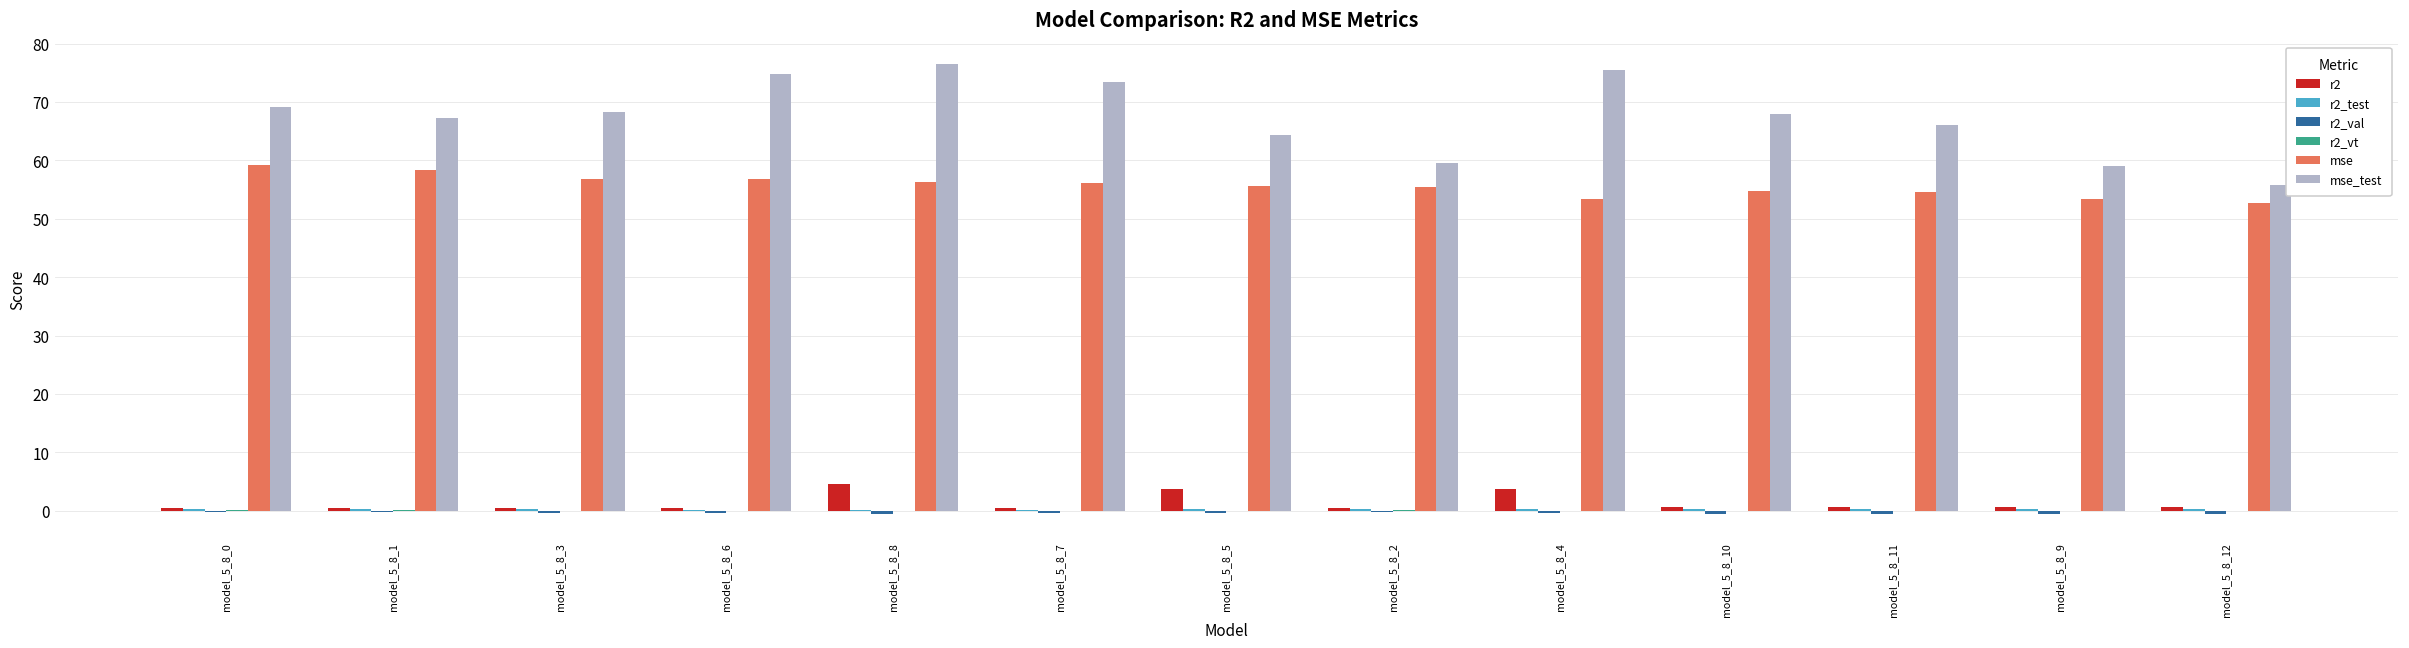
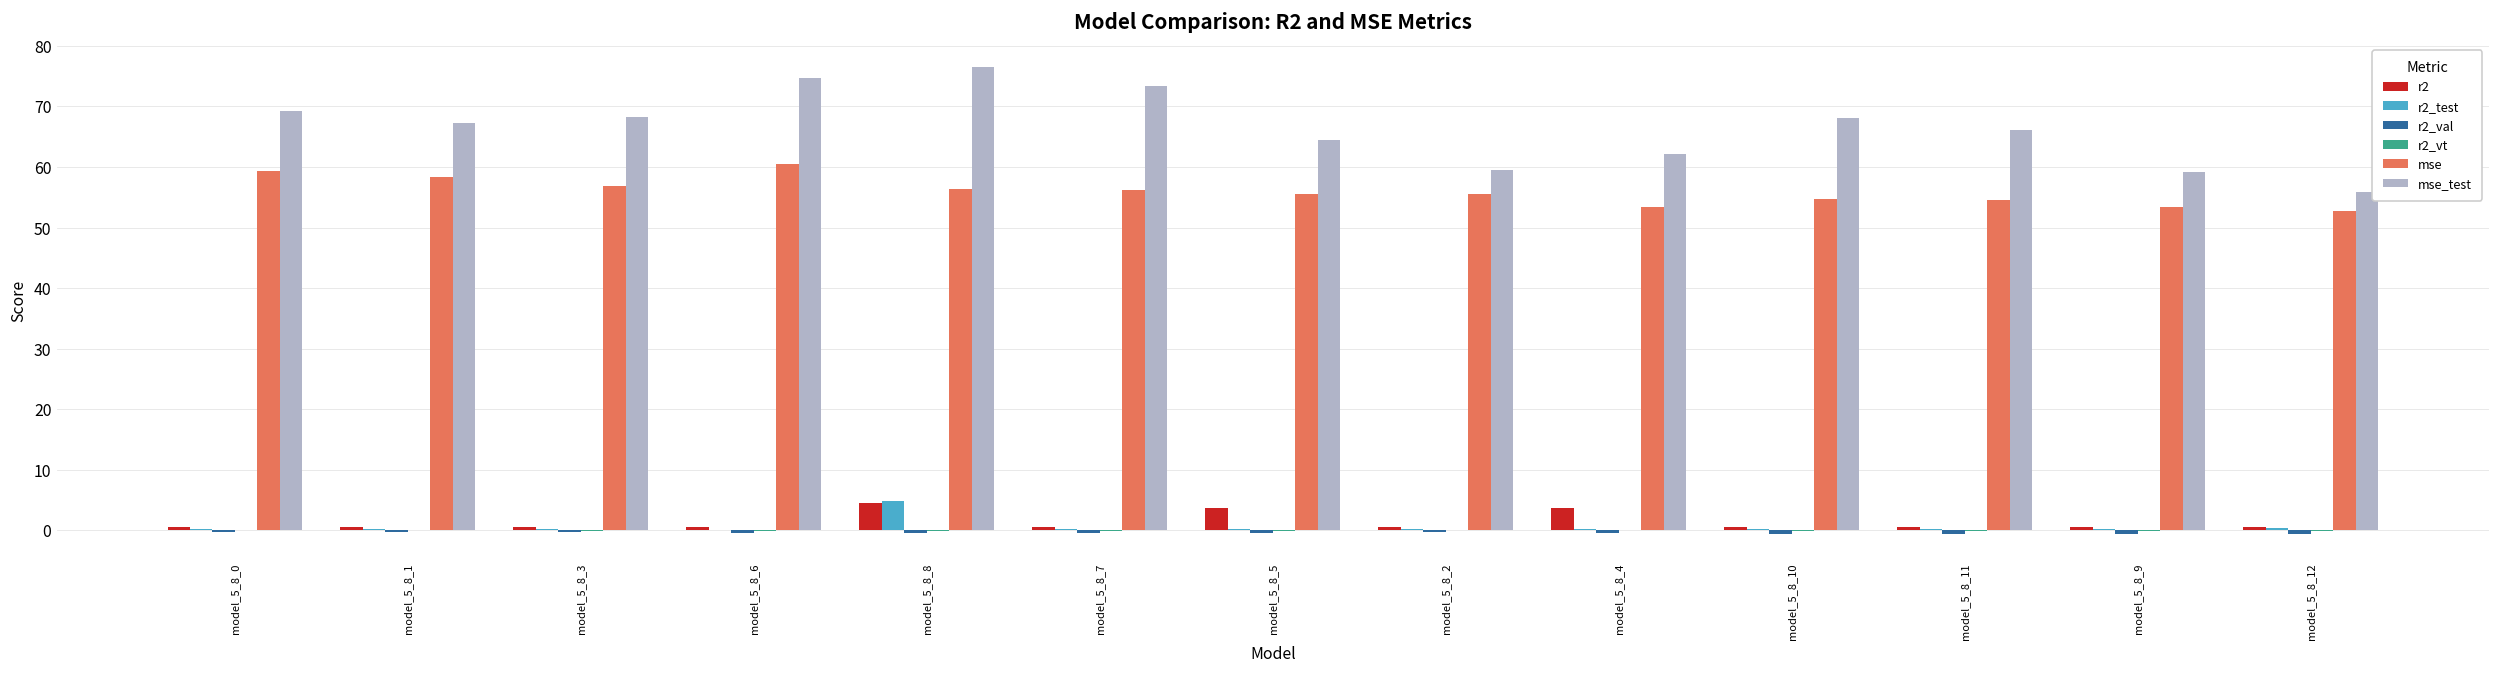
  {
    "r2": {
      "model_5_8_0": 1,
      "model_5_8_1": 1,
      "model_5_8_3": 1,
      "model_5_8_6": 1,
      "model_5_8_8": 5,
      "model_5_8_7": 1,
      "model_5_8_5": 4,
      "model_5_8_2": 1,
      "model_5_8_4": 4,
      "model_5_8_10": 1,
      "model_5_8_11": 1,
      "model_5_8_9": 1,
      "model_5_8_12": 1
    },
    "r2_test": {
-     "model_5_8_8": 0
+     "model_5_8_8": 5
    },
    "r2_val": {
      "model_5_8_8": 0,
      "model_5_8_10": -1,
      "model_5_8_11": -1,
      "model_5_8_9": -1,
      "model_5_8_12": -1
    },
    "mse": {
      "model_5_8_0": 59,
      "model_5_8_1": 58,
      "model_5_8_3": 57,
-     "model_5_8_6": 57,
+     "model_5_8_6": 60,
      "model_5_8_8": 56,
      "model_5_8_7": 56,
      "model_5_8_5": 56,
      "model_5_8_2": 55,
      "model_5_8_4": 53,
      "model_5_8_10": 55,
      "model_5_8_11": 55,
      "model_5_8_9": 53,
      "model_5_8_12": 53
    },
    "mse_test": {
      "model_5_8_0": 69,
      "model_5_8_1": 67,
      "model_5_8_3": 68,
      "model_5_8_6": 75,
      "model_5_8_8": 76,
      "model_5_8_7": 73,
      "model_5_8_5": 64,
      "model_5_8_2": 60,
-     "model_5_8_4": 76,
+     "model_5_8_4": 62,
      "model_5_8_10": 68,
      "model_5_8_11": 66,
      "model_5_8_9": 59,
      "model_5_8_12": 56
    }
  }
